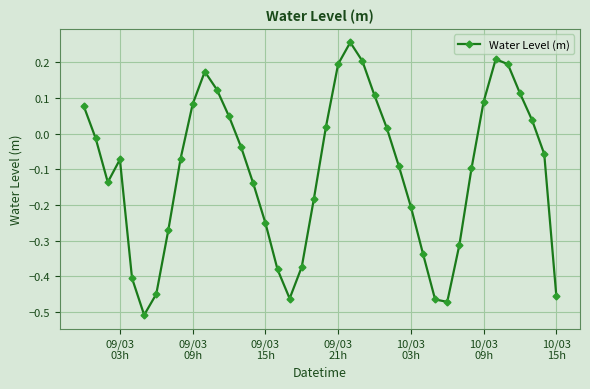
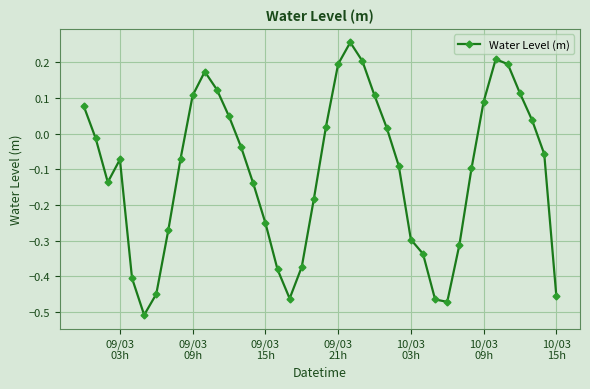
  {
    "09/03 03h": -0.07,
-   "09/03 09h": 0.08,
+   "09/03 09h": 0.11,
    "09/03 15h": -0.25,
    "09/03 21h": 0.19,
-   "10/03 03h": -0.20,
+   "10/03 03h": -0.30,
    "10/03 09h": 0.09,
    "10/03 15h": -0.46
  }
